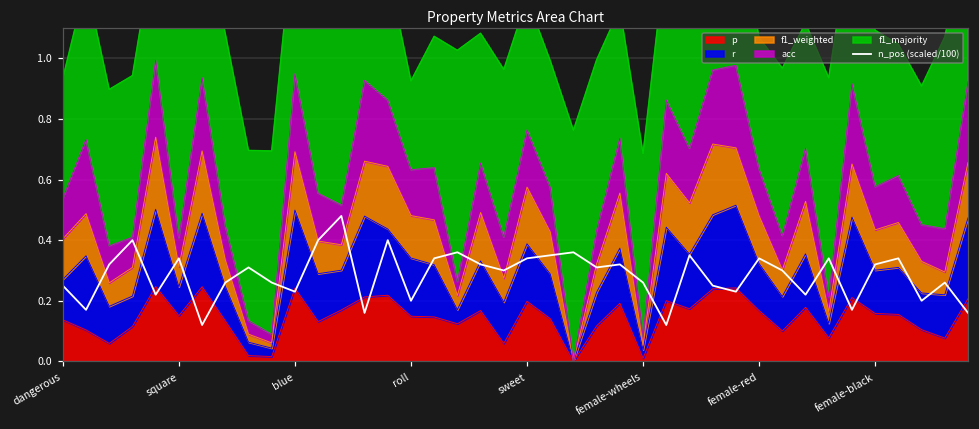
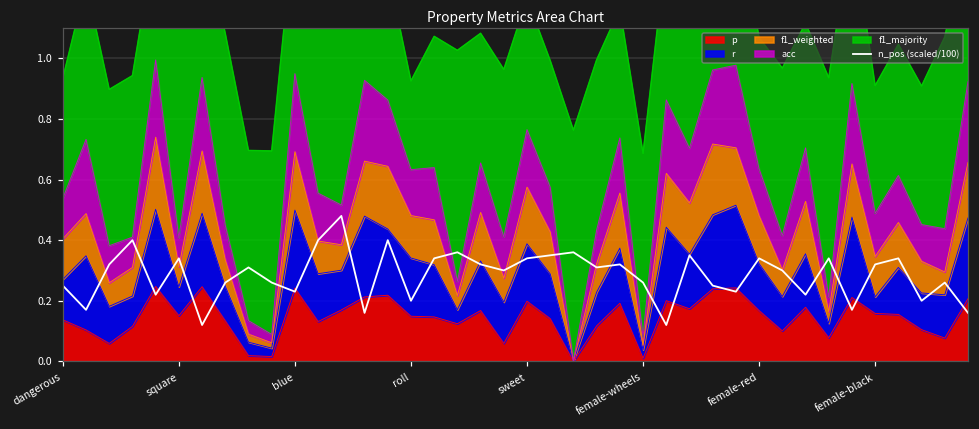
  {
    "p": {
      "dangerous": 0.14,
      "square": 0.15,
      "blue": 0.24,
      "roll": 0.15,
      "sweet": 0.20,
      "female-wheels": 0.01,
      "female-red": 0.17,
      "female-black": 0.16
    },
    "r": {
      "dangerous": 0.13,
      "square": 0.10,
      "blue": 0.26,
      "roll": 0.19,
      "sweet": 0.19,
      "female-wheels": 0.03,
      "female-red": 0.16,
-     "female-black": 0.14
+     "female-black": 0.05
    },
    "f1_weighted": {
      "dangerous": 0.13,
      "square": 0.07,
      "blue": 0.19,
      "roll": 0.14,
      "sweet": 0.19,
      "female-wheels": 0.02,
      "female-red": 0.16,
      "female-black": 0.13
    },
    "acc": {
      "dangerous": 0.13,
      "square": 0.10,
      "blue": 0.26,
      "roll": 0.15,
      "sweet": 0.19,
      "female-wheels": 0.03,
      "female-red": 0.16,
      "female-black": 0.14
    },
    "f1_majority": {
      "dangerous": 0.40,
      "roll": 0.29,
      "female-wheels": 0.61,
-     "female-black": 0.52
+     "female-black": 0.42
    },
    "n_pos (scaled/100)": {
      "dangerous": 0.25,
      "square": 0.34,
      "blue": 0.23,
      "roll": 0.20,
      "sweet": 0.34,
      "female-wheels": 0.26,
      "female-red": 0.34,
      "female-black": 0.32
    }
  }
